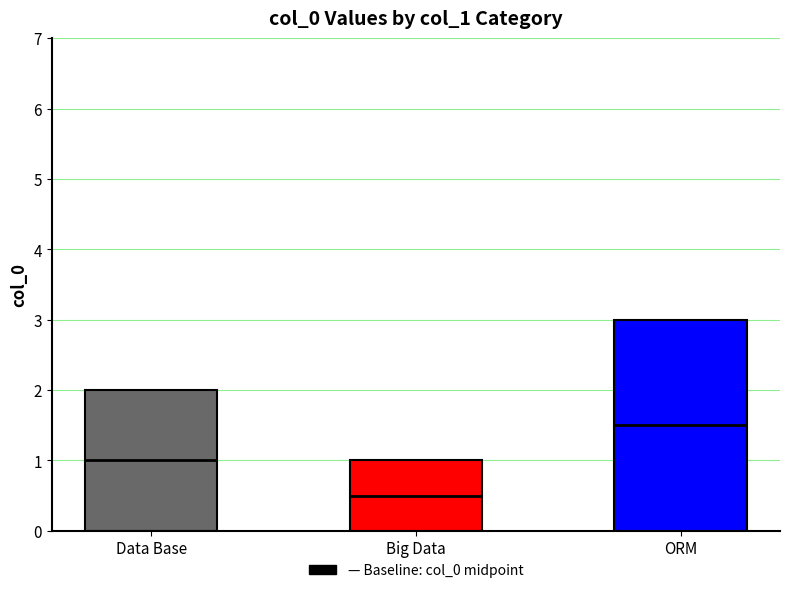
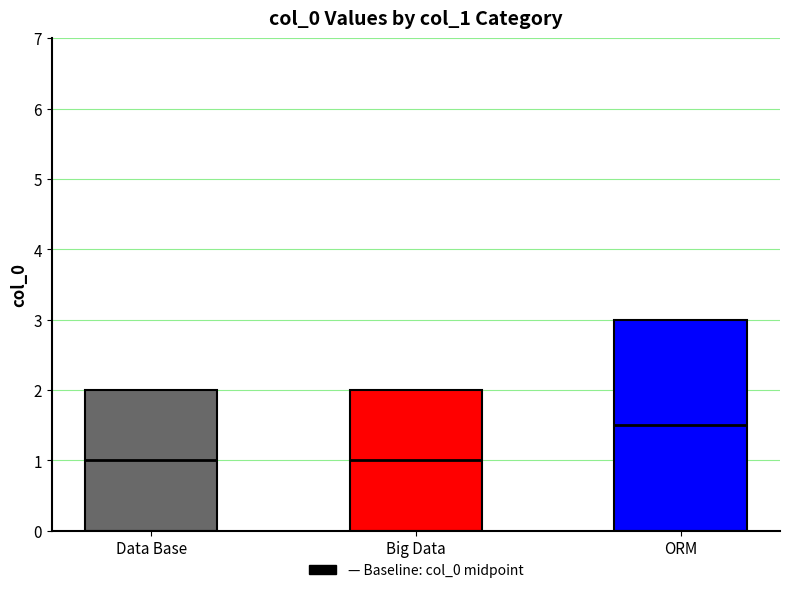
  {
    "Data Base": 2,
-   "Big Data": 1,
+   "Big Data": 2,
    "ORM": 3
  }
